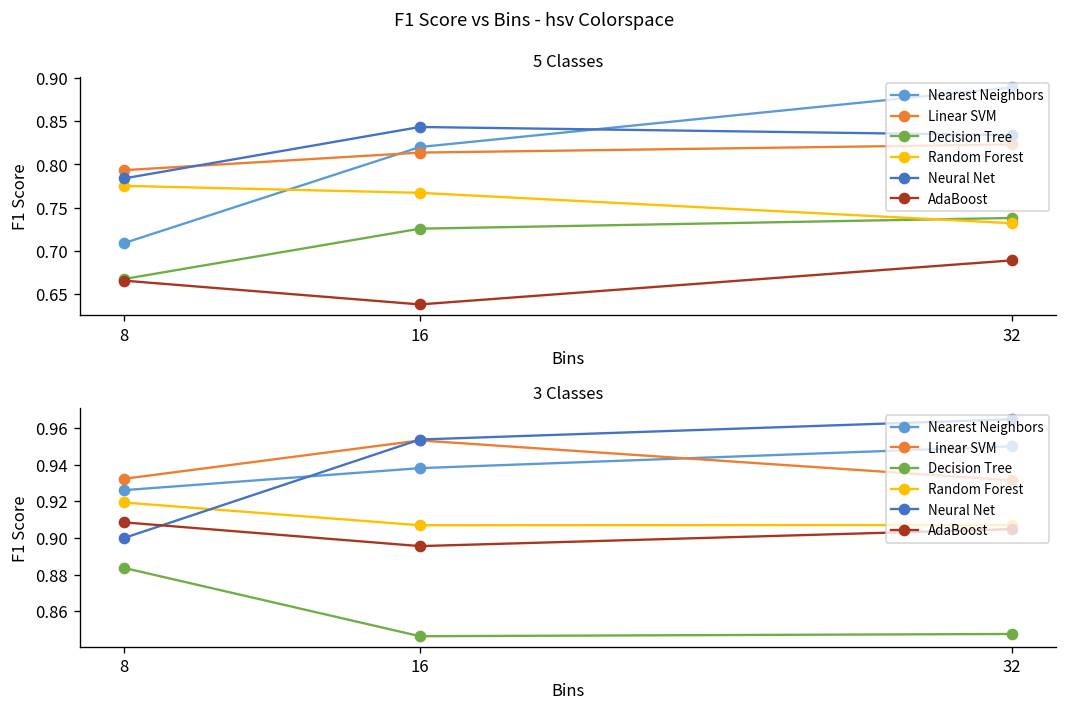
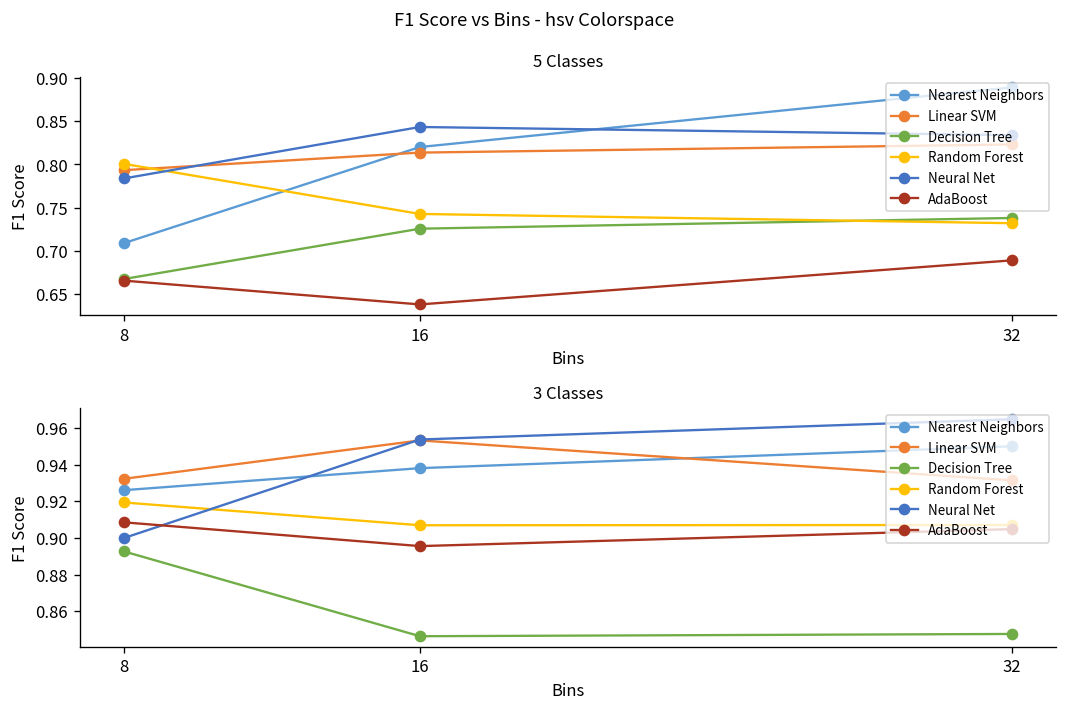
  {
    "5 Classes": {
      "Linear SVM": {
        "8": 0.79,
        "16": 0.81
      },
      "Decision Tree": {
        "16": 0.73,
        "32": 0.74
      },
      "Random Forest": {
-       "8": 0.78,
-       "16": 0.77,
+       "8": 0.80,
+       "16": 0.74,
        "32": 0.73
      },
      "AdaBoost": {
        "16": 0.64,
        "32": 0.69
      }
    },
    "3 Classes": {
      "Linear SVM": {
        "8": 0.932
      },
      "Decision Tree": {
-       "8": 0.884,
+       "8": 0.893,
        "16": 0.846,
        "32": 0.848
      },
      "Random Forest": {
        "8": 0.919,
        "16": 0.907
      },
      "AdaBoost": {
        "8": 0.908,
        "16": 0.896
      }
    }
  }
